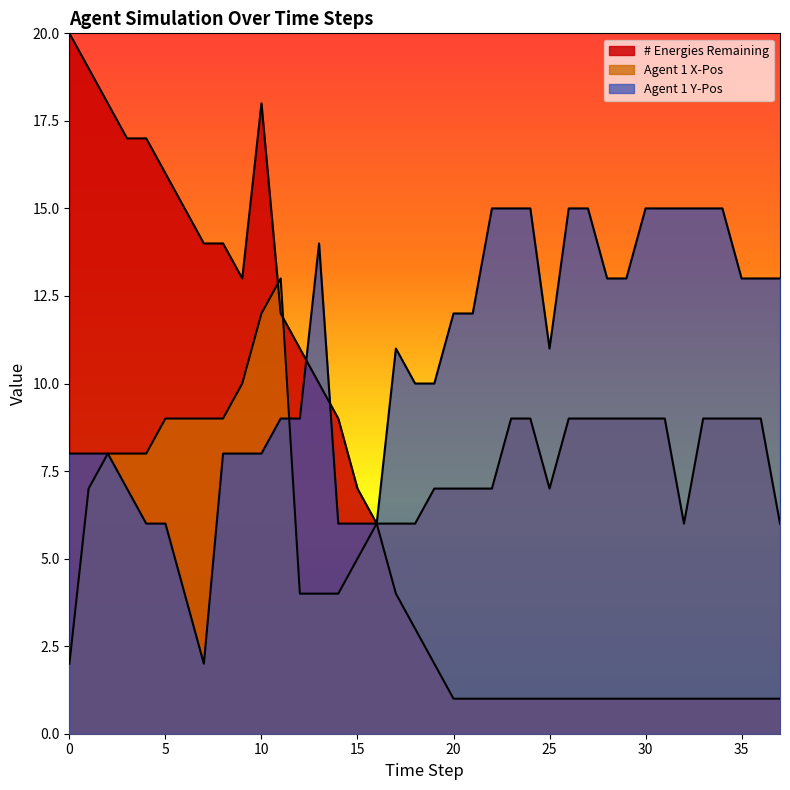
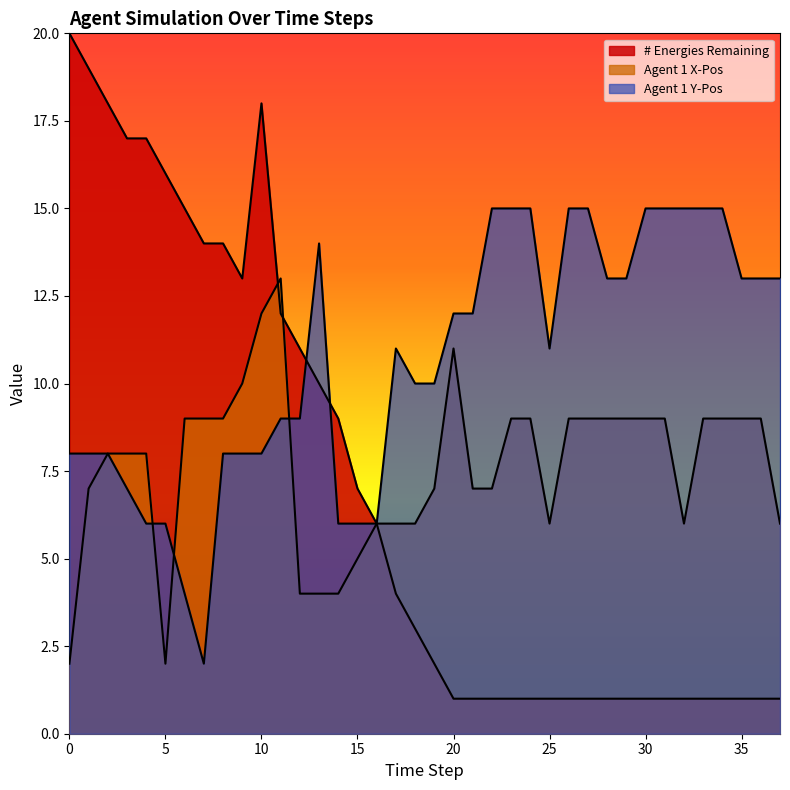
  {
    "# Energies Remaining": {
      "0": 20,
      "5": 16,
      "10": 18,
      "15": 7,
      "20": 1,
      "25": 1,
      "30": 1,
      "35": 1
    },
    "Agent 1 X-Pos": {
      "0": 2,
-     "5": 9,
+     "5": 2,
      "10": 12,
      "15": 5,
-     "20": 7,
-     "25": 7,
+     "20": 11,
+     "25": 6,
      "30": 9,
      "35": 9
    },
    "Agent 1 Y-Pos": {
      "0": 8,
      "5": 6,
      "10": 8,
      "15": 6,
      "20": 12,
      "25": 11,
      "30": 15,
      "35": 13
    }
  }
